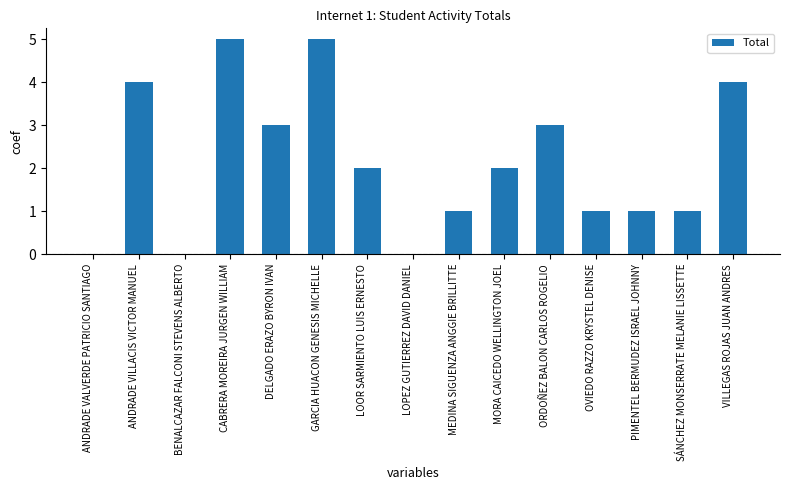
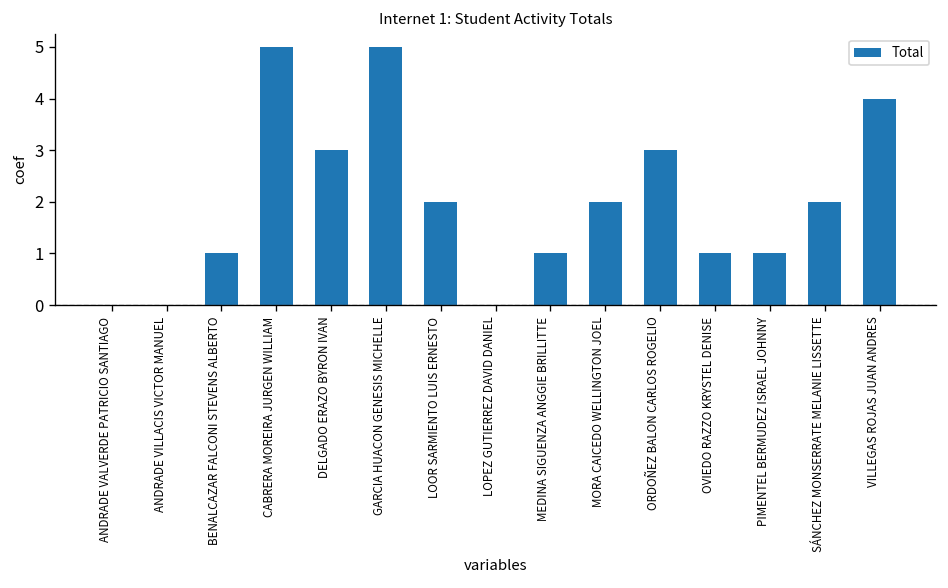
  {
    "ANDRADE VALVERDE PATRICIO SANTIAGO": 0,
-   "ANDRADE VILLACIS VICTOR MANUEL": 4,
-   "BENALCAZAR FALCONI STEVENS ALBERTO": 0,
+   "ANDRADE VILLACIS VICTOR MANUEL": 0,
+   "BENALCAZAR FALCONI STEVENS ALBERTO": 1,
    "CABRERA MOREIRA JURGEN WILLIAM": 5,
    "DELGADO ERAZO BYRON IVAN": 3,
    "GARCIA HUACON GENESIS MICHELLE": 5,
    "LOOR SARMIENTO LUIS ERNESTO": 2,
    "LOPEZ GUTIERREZ DAVID DANIEL": 0,
    "MEDINA SIGUENZA ANGGIE BRILLITTE": 1,
    "MORA CAICEDO WELLINGTON JOEL": 2,
    "ORDOÑEZ BALON CARLOS ROGELIO": 3,
    "OVIEDO RAZZO KRYSTEL DENISE": 1,
    "PIMENTEL BERMUDEZ ISRAEL JOHNNY": 1,
-   "SÁNCHEZ MONSERRATE MELANIE LISSETTE": 1,
+   "SÁNCHEZ MONSERRATE MELANIE LISSETTE": 2,
    "VILLEGAS ROJAS JUAN ANDRES": 4
  }
